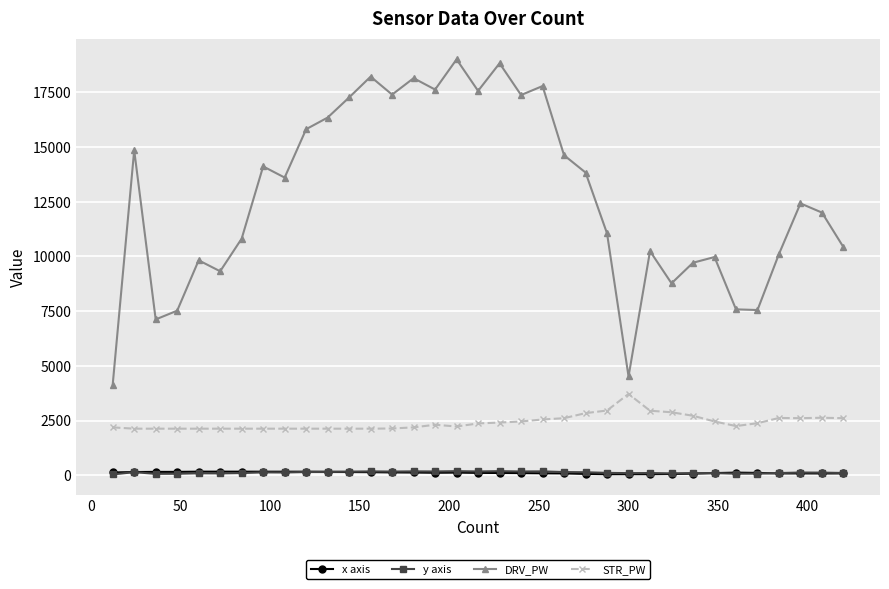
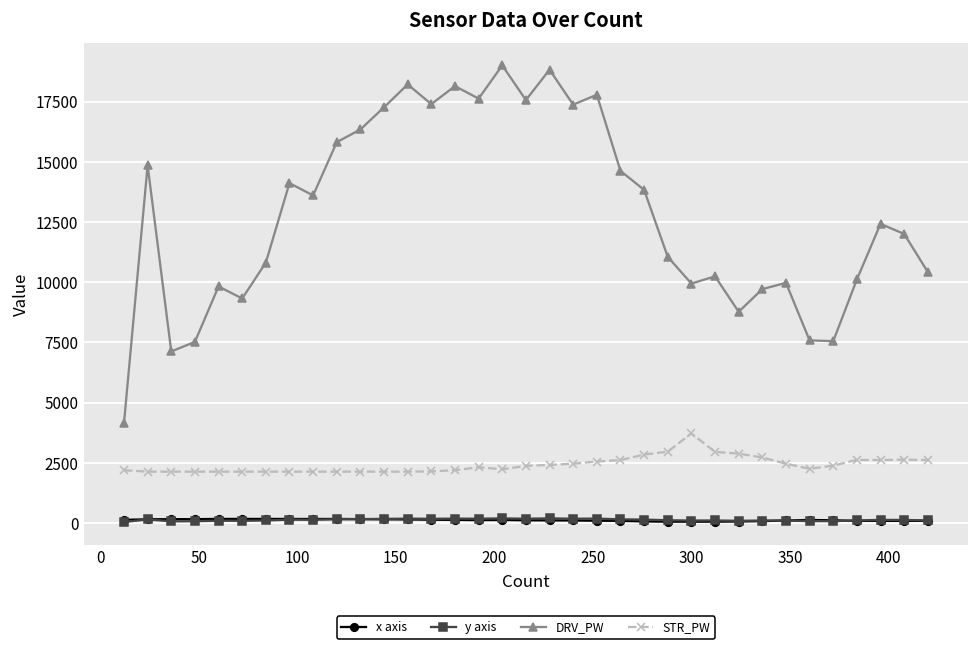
  {
    "DRV_PW": {
-     "300": 4500
+     "300": 9900
    },
    "STR_PW": {
      "300": 3700
    }
  }
